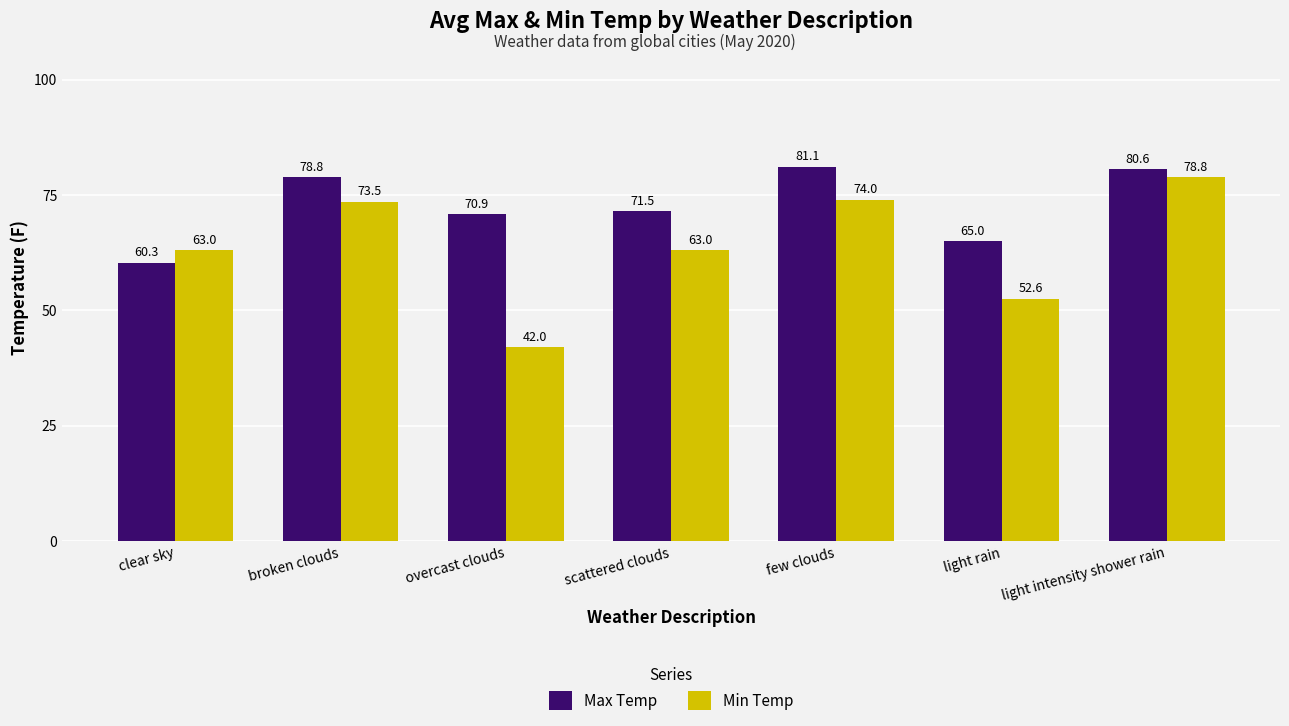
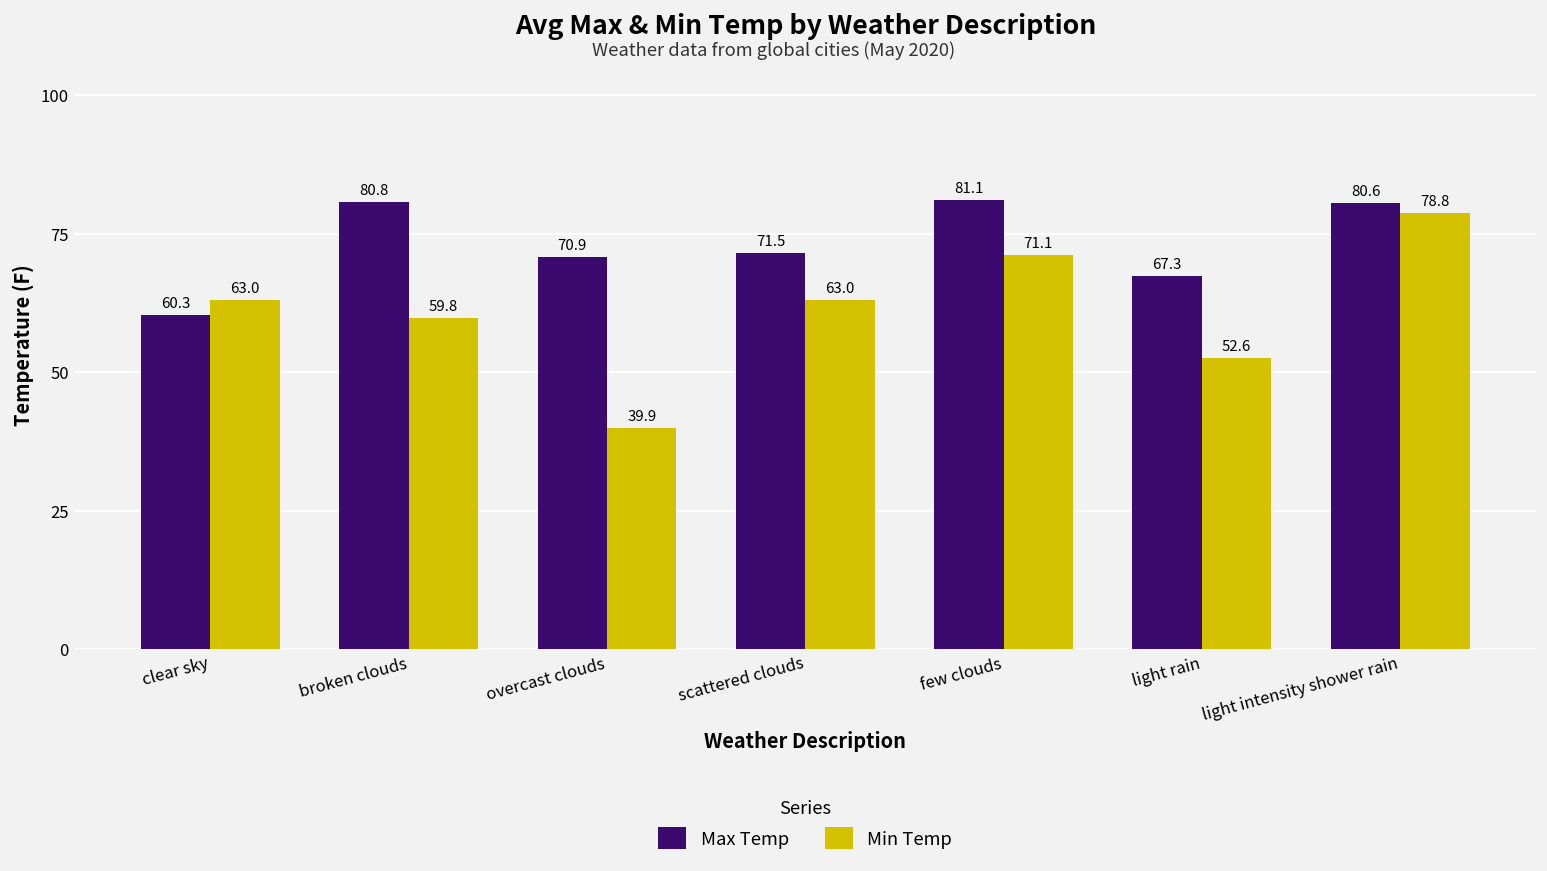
  {
    "Max Temp": {
      "clear sky": 60.3,
-     "broken clouds": 78.8,
+     "broken clouds": 80.8,
      "overcast clouds": 70.9,
      "scattered clouds": 71.5,
      "few clouds": 81.1,
-     "light rain": 65.0,
+     "light rain": 67.3,
      "light intensity shower rain": 80.6
    },
    "Min Temp": {
      "clear sky": 63.0,
-     "broken clouds": 73.5,
-     "overcast clouds": 42.0,
+     "broken clouds": 59.8,
+     "overcast clouds": 39.9,
      "scattered clouds": 63.0,
-     "few clouds": 74.0,
+     "few clouds": 71.1,
      "light rain": 52.6,
      "light intensity shower rain": 78.8
    }
  }
